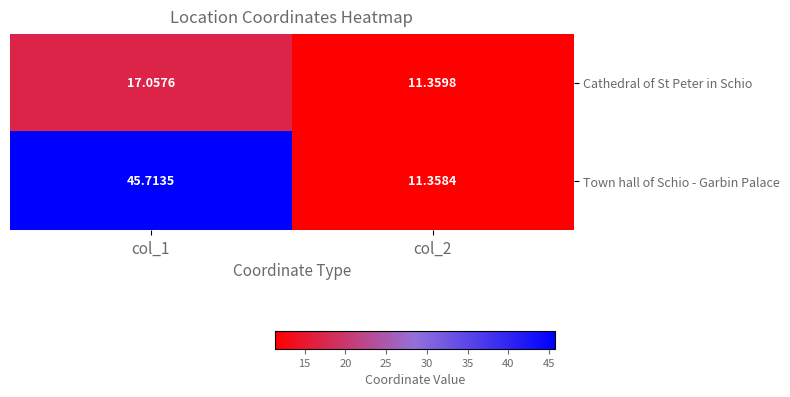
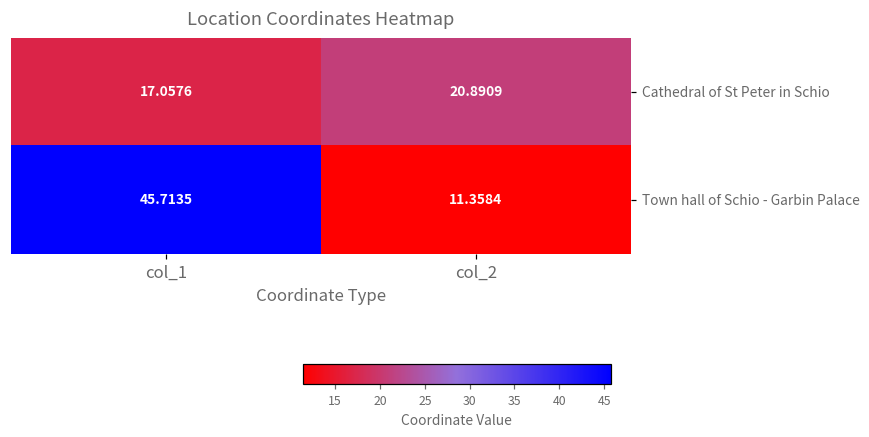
  {
    "Cathedral of St Peter in Schio": {
      "col_1": 17.0576,
-     "col_2": 11.3598
+     "col_2": 20.8909
    },
    "Town hall of Schio - Garbin Palace": {
      "col_1": 45.7135,
      "col_2": 11.3584
    }
  }
